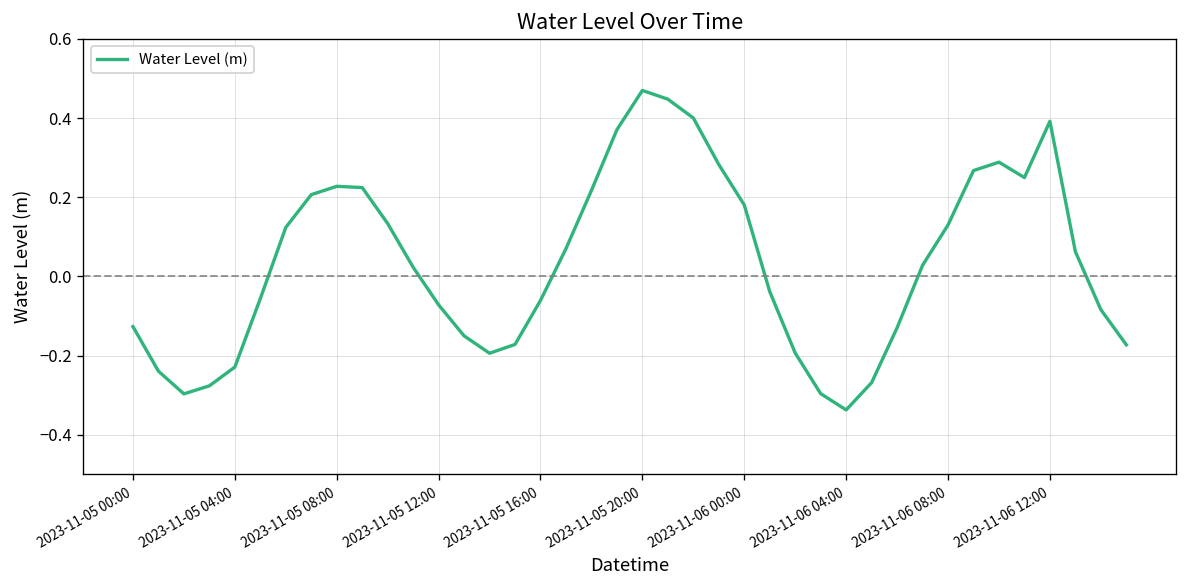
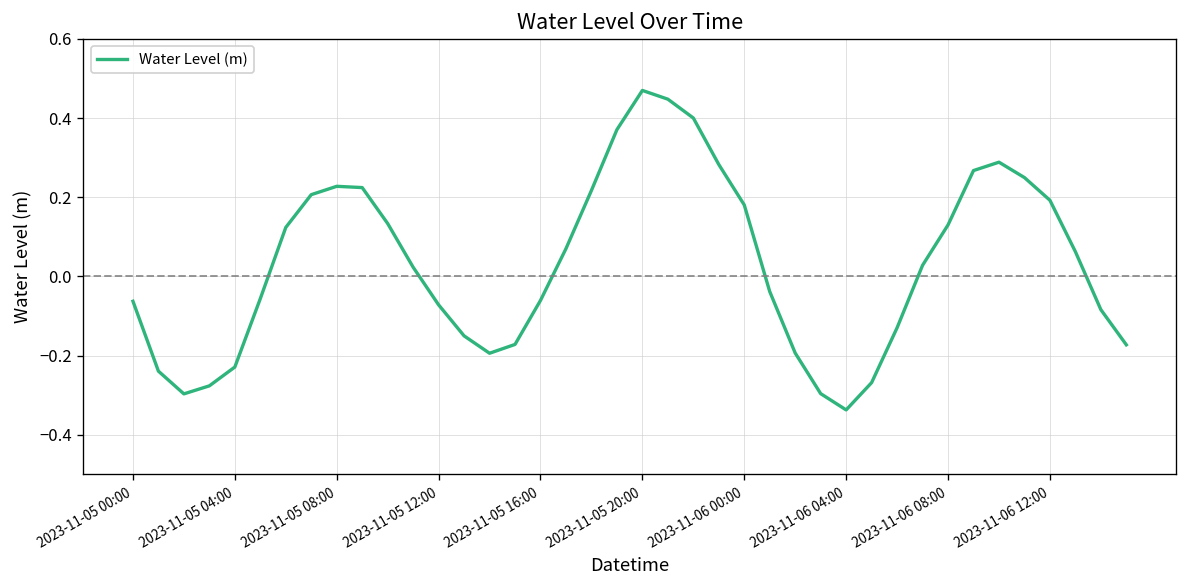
  {
-   "2023-11-05 00:00": -0.13,
+   "2023-11-05 00:00": -0.06,
    "2023-11-05 04:00": -0.23,
    "2023-11-05 08:00": 0.23,
    "2023-11-05 12:00": -0.07,
    "2023-11-05 16:00": -0.06,
    "2023-11-05 20:00": 0.47,
    "2023-11-06 00:00": 0.18,
    "2023-11-06 04:00": -0.34,
    "2023-11-06 08:00": 0.13,
-   "2023-11-06 12:00": 0.39
+   "2023-11-06 12:00": 0.19
  }
